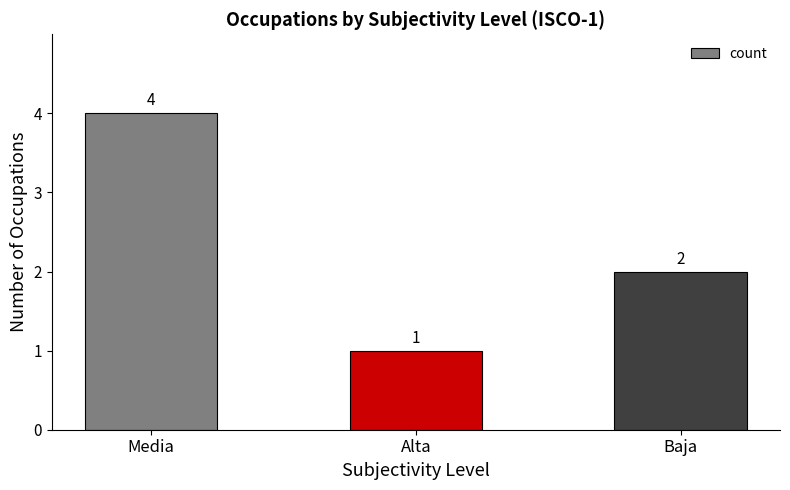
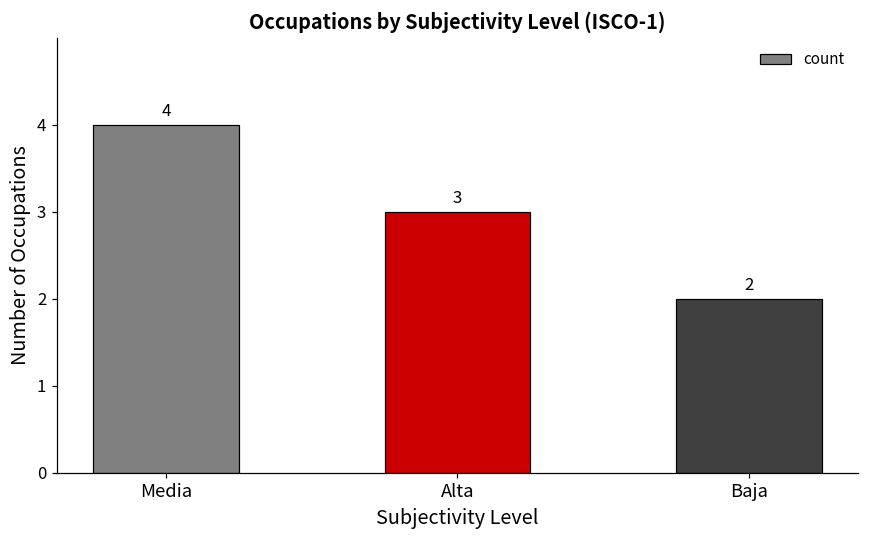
  {
    "Media": 4,
-   "Alta": 1,
+   "Alta": 3,
    "Baja": 2
  }
